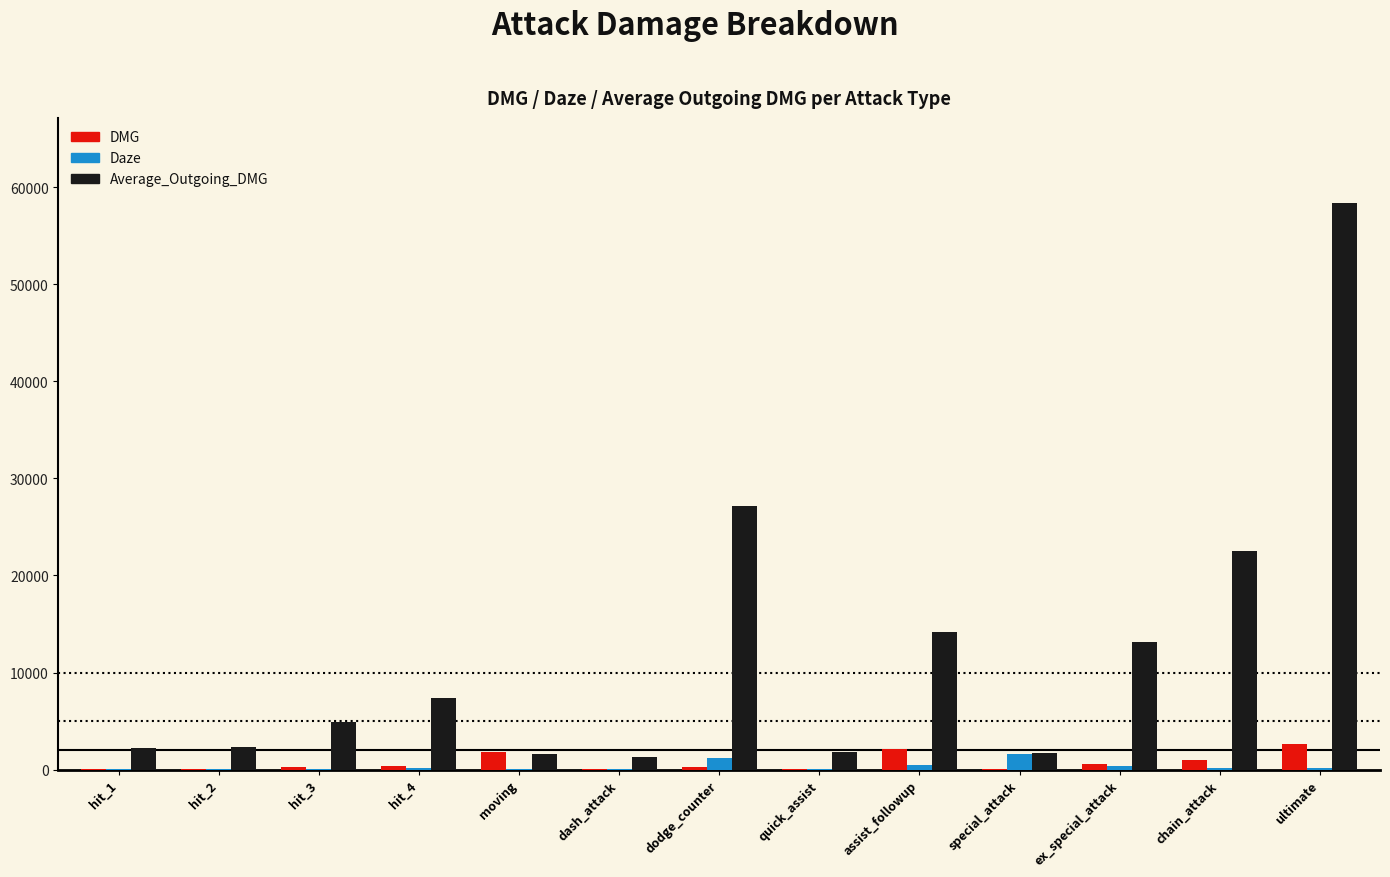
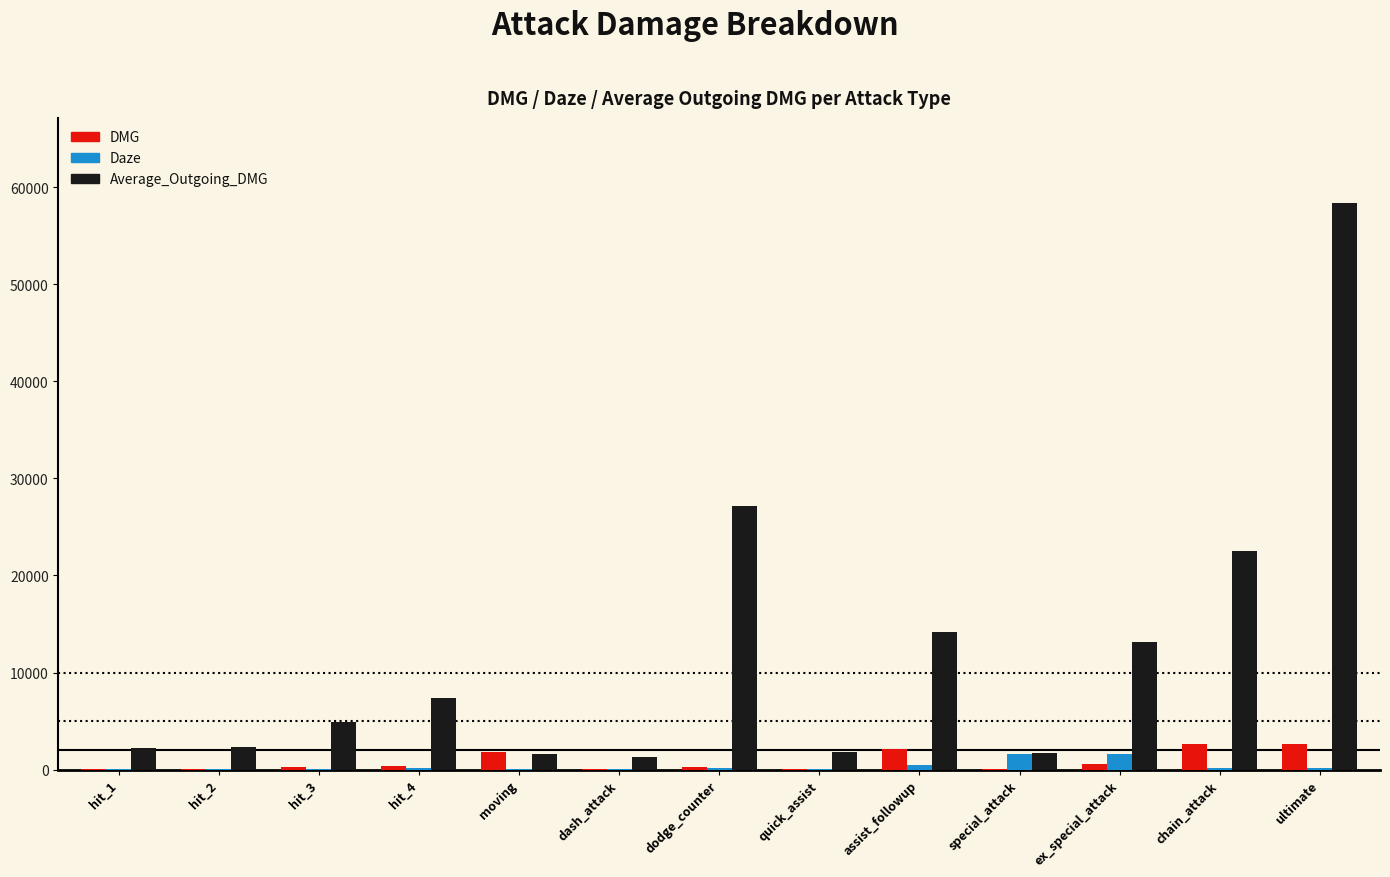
  {
    "DMG": {
      "hit_4": 0,
      "moving": 2000,
      "dodge_counter": 0,
      "assist_followup": 2000,
      "ex_special_attack": 1000,
-     "chain_attack": 1000,
+     "chain_attack": 3000,
      "ultimate": 3000
    },
    "Daze": {
-     "dodge_counter": 1000,
+     "dodge_counter": 0,
      "assist_followup": 0,
      "special_attack": 2000,
-     "ex_special_attack": 0
+     "ex_special_attack": 2000
    },
    "Average_Outgoing_DMG": {
      "hit_1": 2000,
      "hit_2": 2000,
      "hit_3": 5000,
      "hit_4": 7000,
      "moving": 2000,
      "dash_attack": 1000,
      "dodge_counter": 27000,
      "quick_assist": 2000,
      "assist_followup": 14000,
      "special_attack": 2000,
      "ex_special_attack": 13000,
      "chain_attack": 23000,
      "ultimate": 58000
    }
  }
